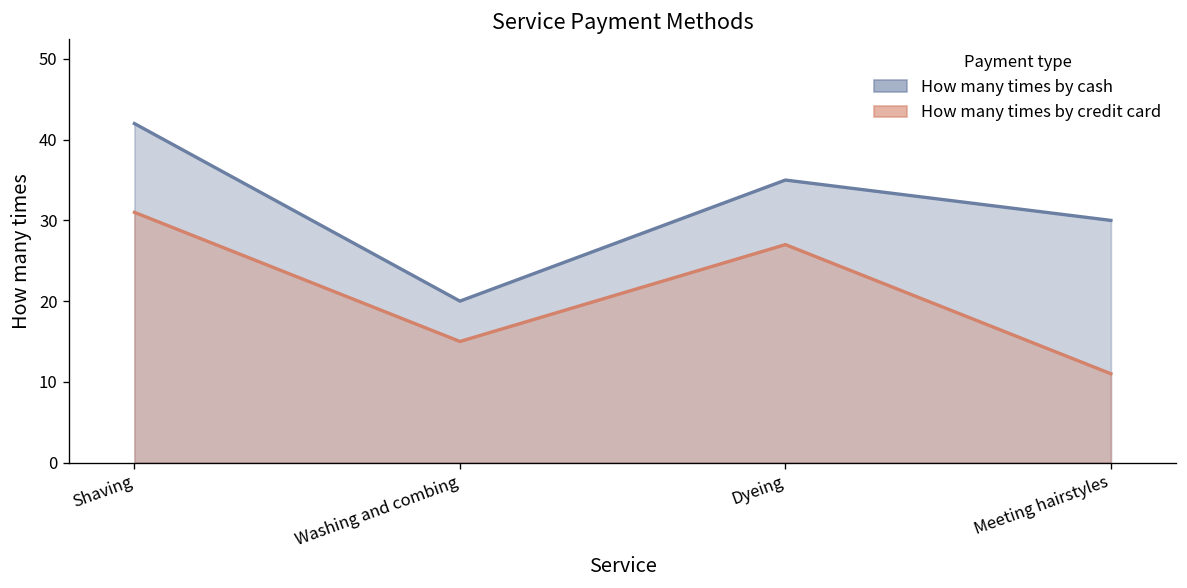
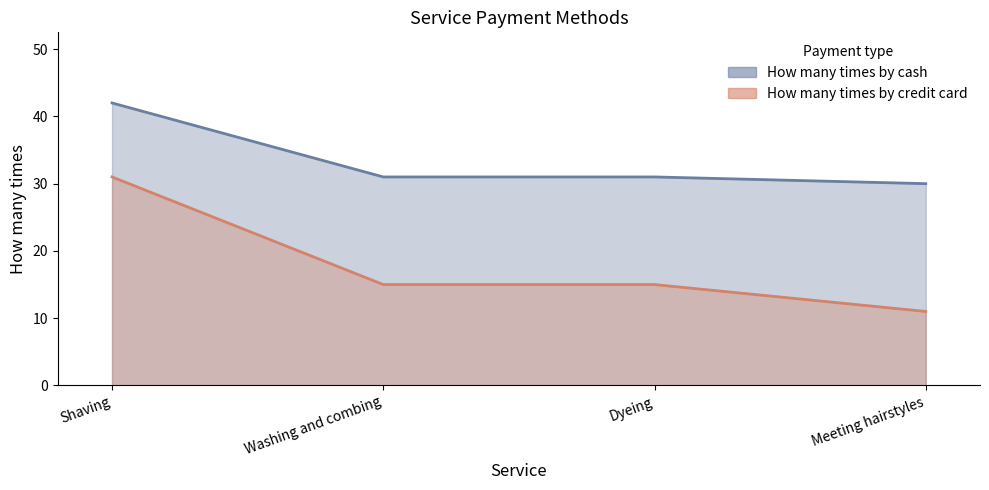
  {
    "How many times by cash": {
      "Shaving": 42,
-     "Washing and combing": 20,
-     "Dyeing": 35,
+     "Washing and combing": 31,
+     "Dyeing": 31,
      "Meeting hairstyles": 30
    },
    "How many times by credit card": {
      "Shaving": 31,
      "Washing and combing": 15,
-     "Dyeing": 27,
+     "Dyeing": 15,
      "Meeting hairstyles": 11
    }
  }
